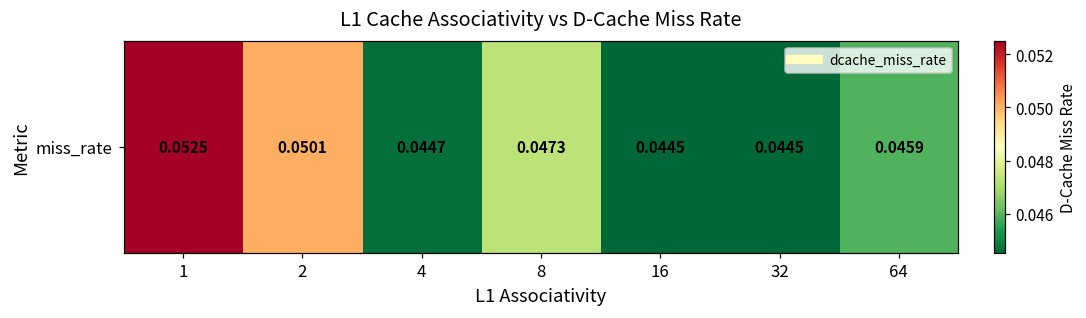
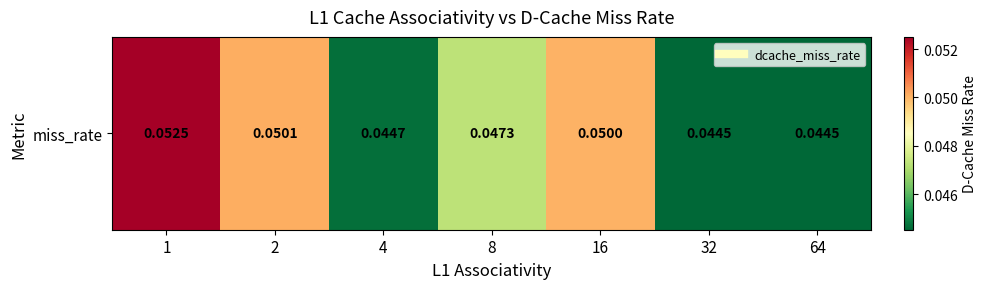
  {
    "miss_rate": {
      "1": 0.0525,
      "2": 0.0501,
      "4": 0.0447,
      "8": 0.0473,
-     "16": 0.0445,
+     "16": 0.0500,
      "32": 0.0445,
-     "64": 0.0459
+     "64": 0.0445
    }
  }
